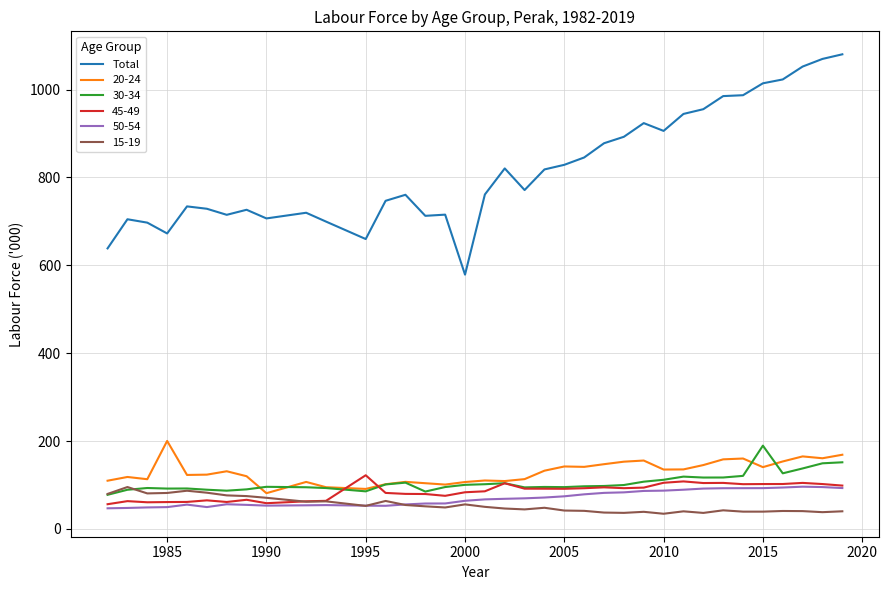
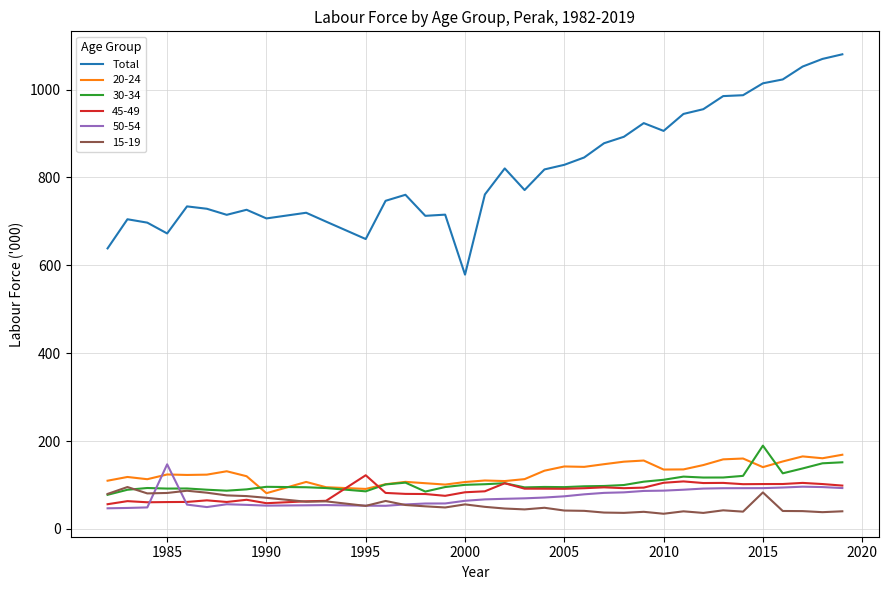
  {
    "Total": {
      "1985": 670,
      "1990": 710,
      "1995": 660,
      "2000": 580,
      "2005": 830,
      "2010": 910,
      "2015": 1010
    },
    "20-24": {
-     "1985": 200,
+     "1985": 120,
      "1990": 80,
      "2000": 110,
      "2005": 140,
      "2010": 140,
      "2015": 140
    },
    "30-34": {
      "1985": 90,
      "1990": 100,
      "2000": 100,
      "2010": 110,
      "2015": 190
    },
    "45-49": {
      "1985": 60,
      "1995": 120,
      "2000": 80,
      "2010": 110,
      "2015": 100
    },
    "50-54": {
-     "1985": 50,
+     "1985": 150,
      "2000": 60,
      "2005": 70,
      "2010": 90,
      "2015": 90
    },
    "15-19": {
      "1985": 80,
      "1990": 70,
      "2000": 60,
      "2005": 40,
      "2010": 30,
-     "2015": 40
+     "2015": 80
    }
  }
